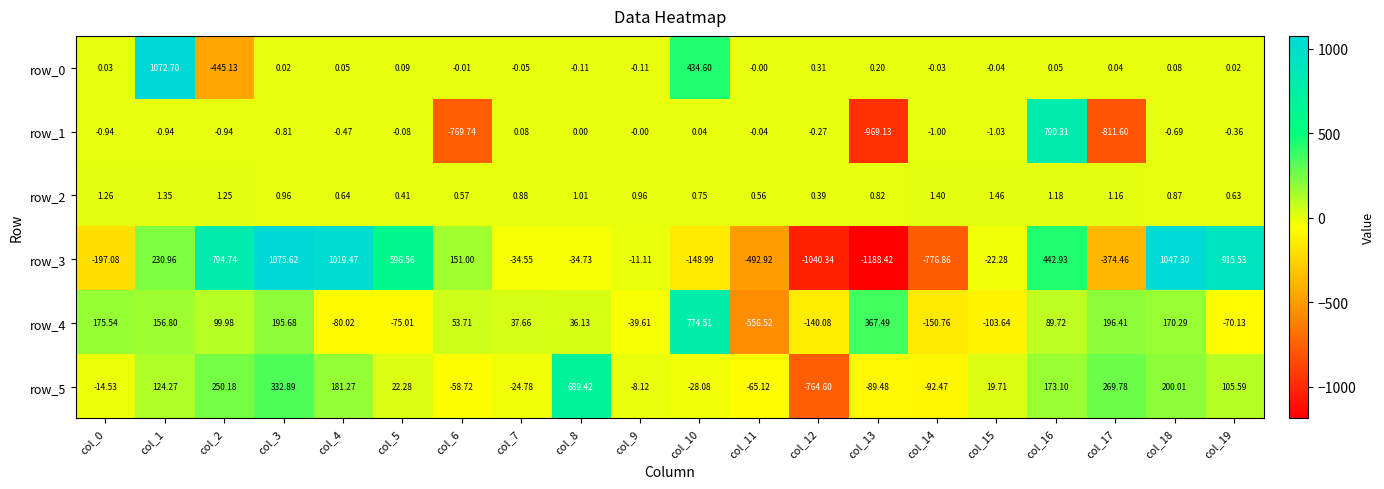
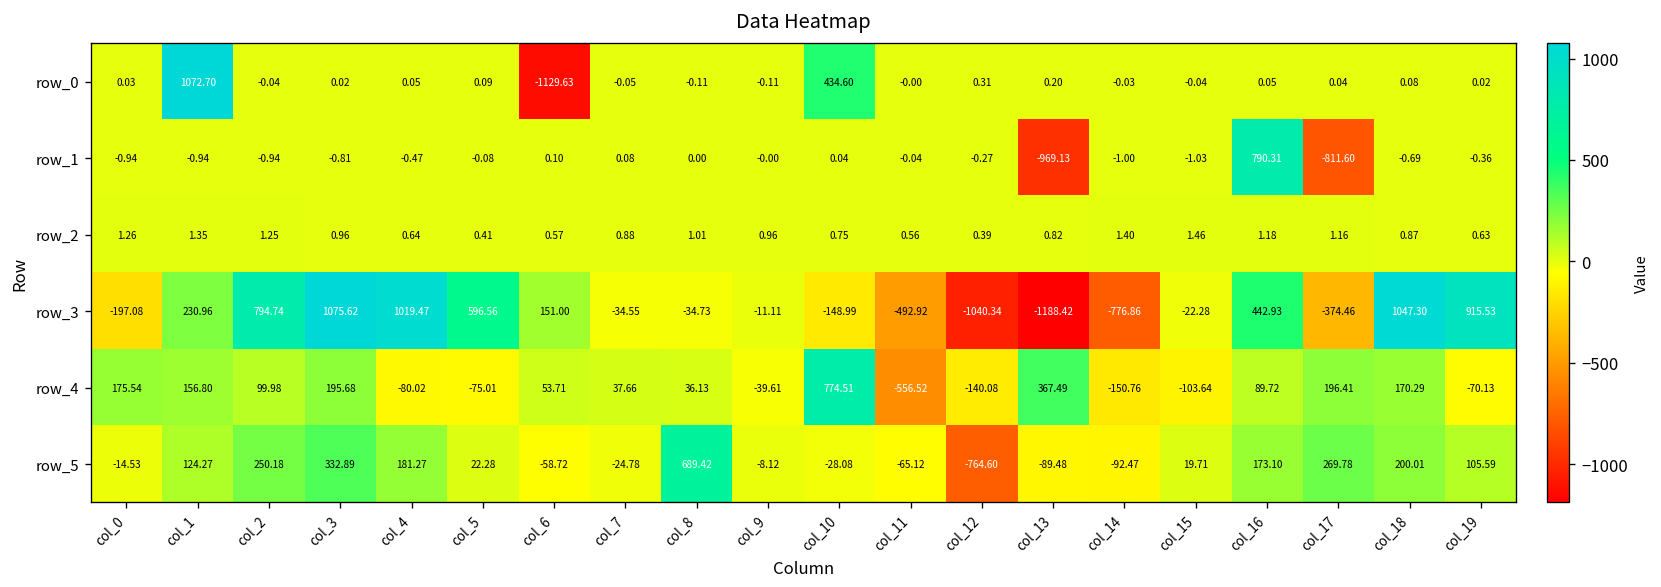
  {
    "row_0": {
      "col_0": 0.03,
      "col_1": 1072.70,
-     "col_2": -445.13,
+     "col_2": -0.04,
      "col_3": 0.02,
      "col_4": 0.05,
      "col_5": 0.09,
-     "col_6": -0.01,
+     "col_6": -1129.63,
      "col_7": -0.05,
      "col_8": -0.11,
      "col_9": -0.11,
      "col_10": 434.60,
      "col_11": -0.00,
      "col_12": 0.31,
      "col_13": 0.20,
      "col_14": -0.03,
      "col_15": -0.04,
      "col_16": 0.05,
      "col_17": 0.04,
      "col_18": 0.08,
      "col_19": 0.02
    },
    "row_1": {
      "col_0": -0.94,
      "col_1": -0.94,
      "col_2": -0.94,
      "col_3": -0.81,
      "col_4": -0.47,
      "col_5": -0.08,
-     "col_6": -769.74,
+     "col_6": 0.10,
      "col_7": 0.08,
      "col_8": 0.00,
      "col_9": -0.00,
      "col_10": 0.04,
      "col_11": -0.04,
      "col_12": -0.27,
      "col_13": -969.13,
      "col_14": -1.00,
      "col_15": -1.03,
      "col_16": 790.31,
      "col_17": -811.60,
      "col_18": -0.69,
      "col_19": -0.36
    },
    "row_2": {
      "col_0": 1.26,
      "col_1": 1.35,
      "col_2": 1.25,
      "col_3": 0.96,
      "col_4": 0.64,
      "col_5": 0.41,
      "col_6": 0.57,
      "col_7": 0.88,
      "col_8": 1.01,
      "col_9": 0.96,
      "col_10": 0.75,
      "col_11": 0.56,
      "col_12": 0.39,
      "col_13": 0.82,
      "col_14": 1.40,
      "col_15": 1.46,
      "col_16": 1.18,
      "col_17": 1.16,
      "col_18": 0.87,
      "col_19": 0.63
    },
    "row_3": {
      "col_0": -197.08,
      "col_1": 230.96,
      "col_2": 794.74,
      "col_3": 1075.62,
      "col_4": 1019.47,
      "col_5": 596.56,
      "col_6": 151.00,
      "col_7": -34.55,
      "col_8": -34.73,
      "col_9": -11.11,
      "col_10": -148.99,
      "col_11": -492.92,
      "col_12": -1040.34,
      "col_13": -1188.42,
      "col_14": -776.86,
      "col_15": -22.28,
      "col_16": 442.93,
      "col_17": -374.46,
      "col_18": 1047.30,
      "col_19": 915.53
    },
    "row_4": {
      "col_0": 175.54,
      "col_1": 156.80,
      "col_2": 99.98,
      "col_3": 195.68,
      "col_4": -80.02,
      "col_5": -75.01,
      "col_6": 53.71,
      "col_7": 37.66,
      "col_8": 36.13,
      "col_9": -39.61,
      "col_10": 774.51,
      "col_11": -556.52,
      "col_12": -140.08,
      "col_13": 367.49,
      "col_14": -150.76,
      "col_15": -103.64,
      "col_16": 89.72,
      "col_17": 196.41,
      "col_18": 170.29,
      "col_19": -70.13
    },
    "row_5": {
      "col_0": -14.53,
      "col_1": 124.27,
      "col_2": 250.18,
      "col_3": 332.89,
      "col_4": 181.27,
      "col_5": 22.28,
      "col_6": -58.72,
      "col_7": -24.78,
      "col_8": 689.42,
      "col_9": -8.12,
      "col_10": -28.08,
      "col_11": -65.12,
      "col_12": -764.60,
      "col_13": -89.48,
      "col_14": -92.47,
      "col_15": 19.71,
      "col_16": 173.10,
      "col_17": 269.78,
      "col_18": 200.01,
      "col_19": 105.59
    }
  }
